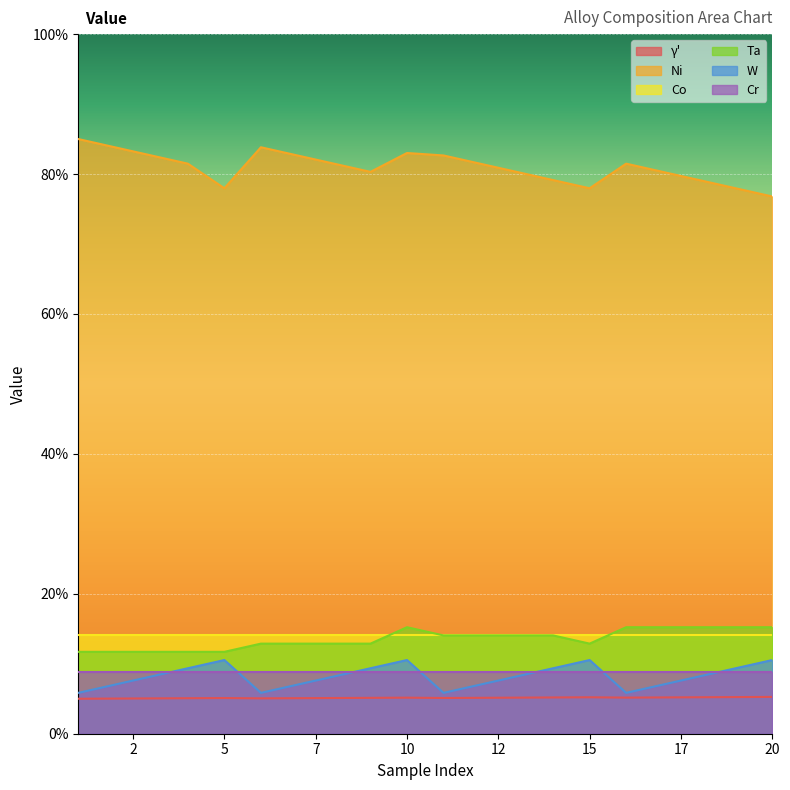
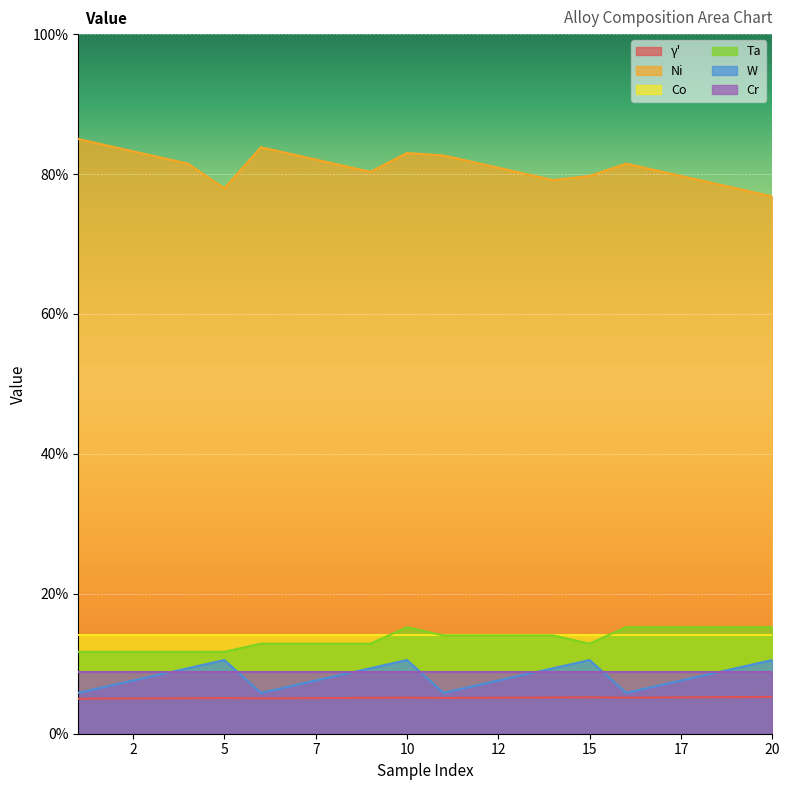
  {
    "γ'": {
      "5": "5%",
      "10": "5%",
      "15": "5%",
      "20": "5%"
    },
    "Ni": {
      "5": "78%",
      "10": "83%",
-     "15": "78%",
+     "15": "80%",
      "20": "77%"
    },
    "Co": {
      "5": "14%",
      "10": "14%",
      "15": "14%",
      "20": "14%"
    },
    "Ta": {
      "5": "12%",
      "10": "15%",
      "15": "13%",
      "20": "15%"
    },
    "W": {
      "5": "11%",
      "10": "11%",
      "15": "11%",
      "20": "11%"
    },
    "Cr": {
      "5": "9%",
      "10": "9%",
      "15": "9%",
      "20": "9%"
    }
  }
